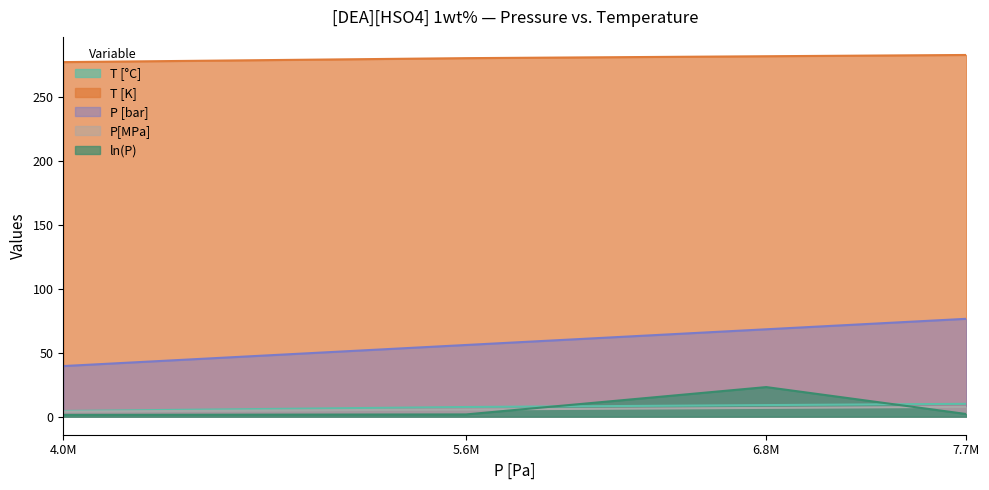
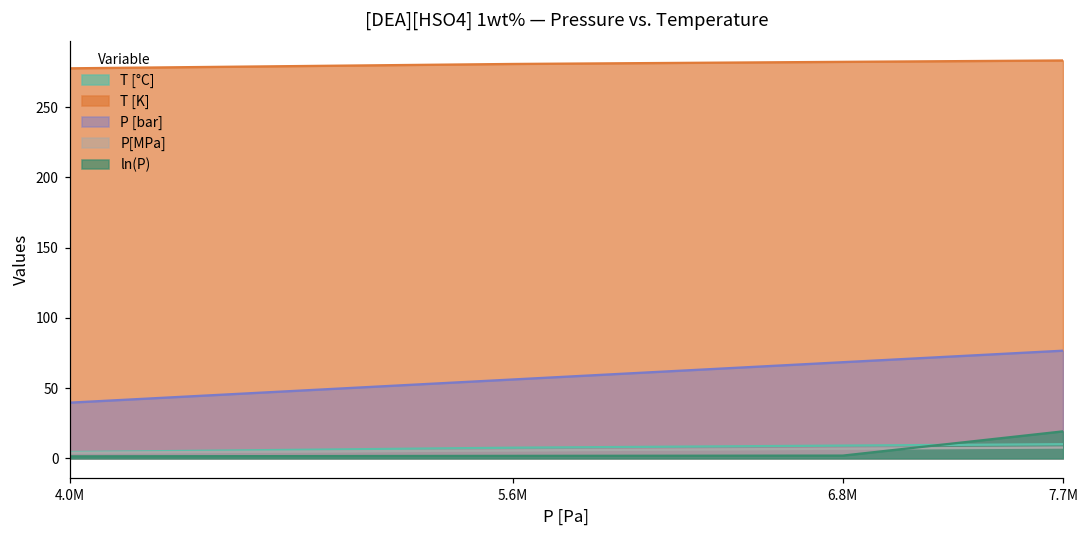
  {
    "T [°C]": {
      "6.8M": 9,
      "7.7M": 10
    },
    "T [K]": {
      "4.0M": 278,
      "5.6M": 281,
      "6.8M": 282,
      "7.7M": 283
    },
    "ln(P)": {
      "4.0M": 1,
      "5.6M": 2,
-     "6.8M": 23,
-     "7.7M": 2
+     "6.8M": 2,
+     "7.7M": 19
    }
  }
